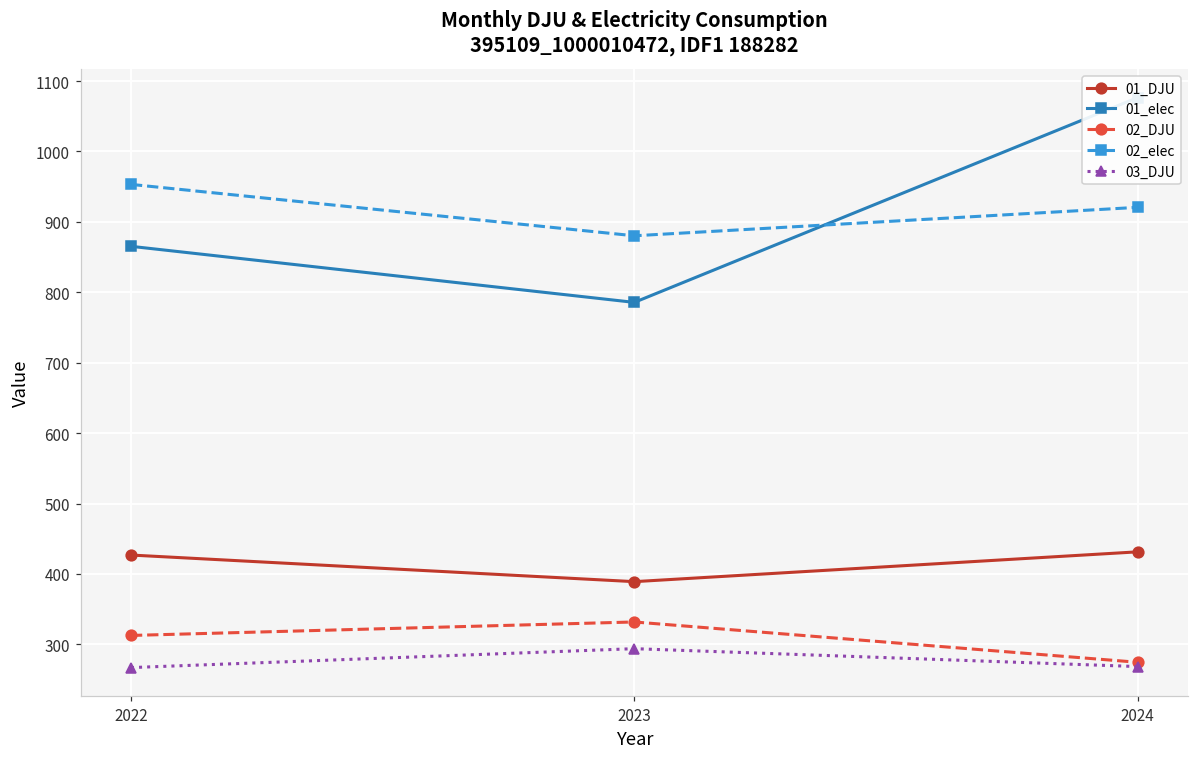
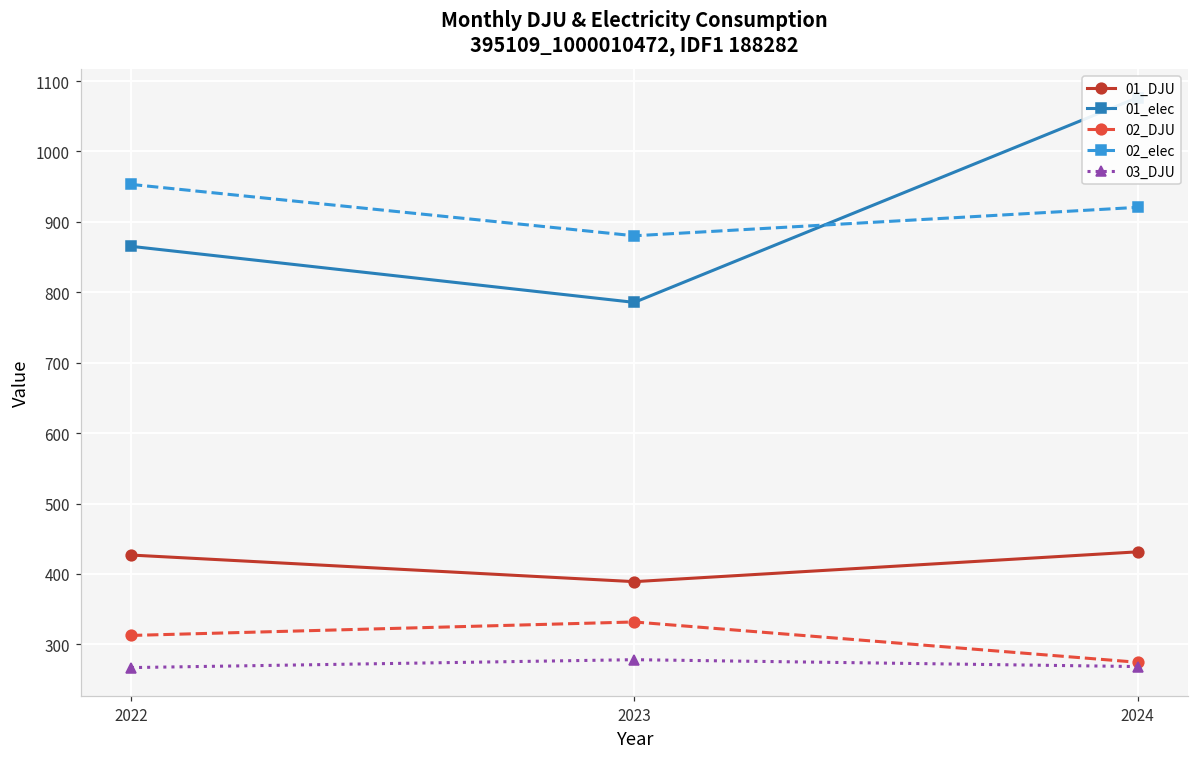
  {
    "03_DJU": {
      "2022": 270,
-     "2023": 290,
+     "2023": 280,
      "2024": 270
    }
  }
